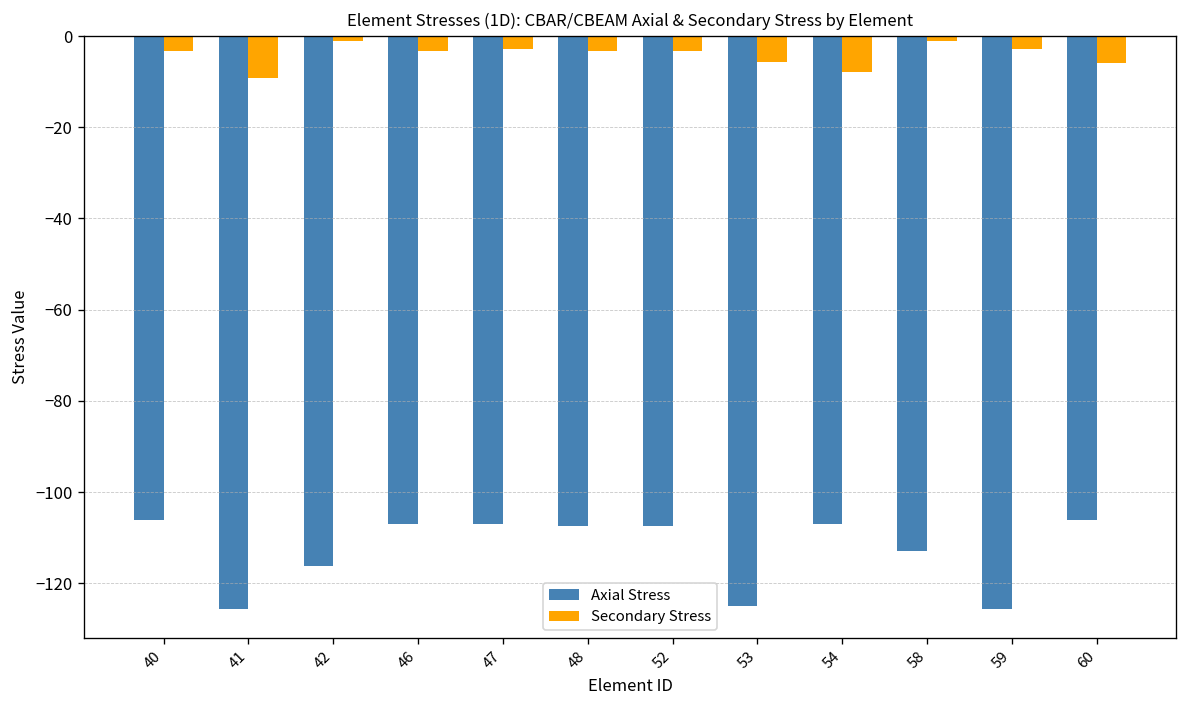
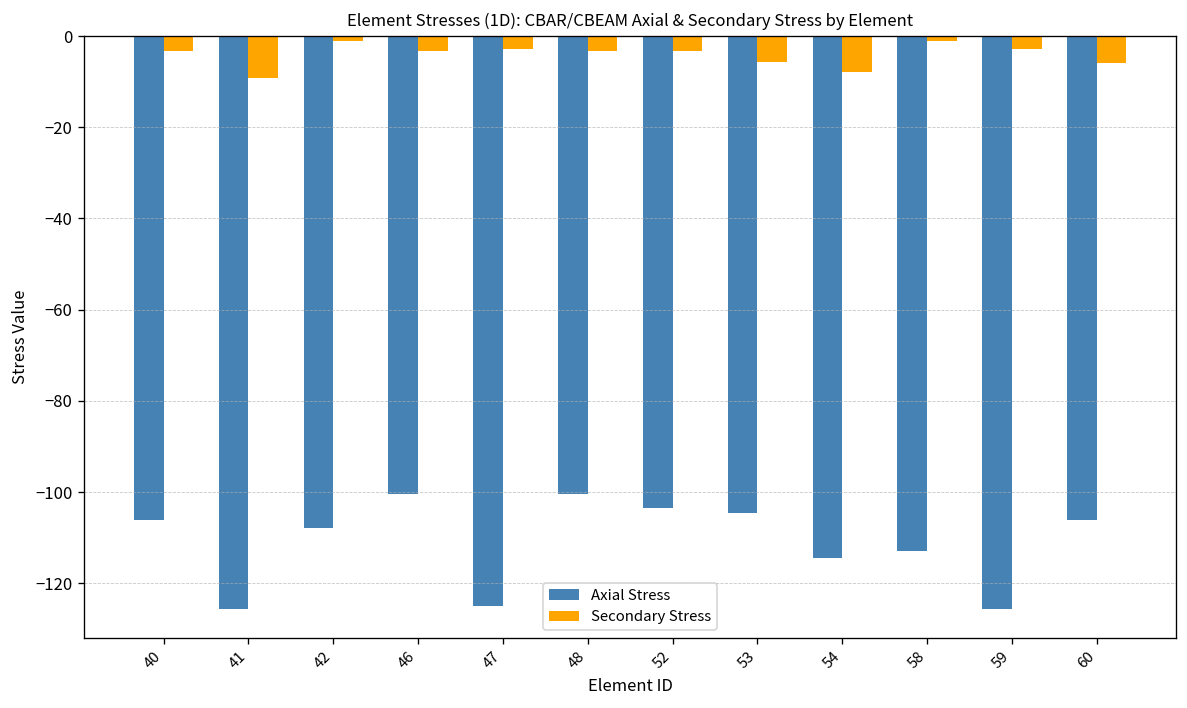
  {
    "Axial Stress": {
      "40": -106,
      "41": -126,
-     "42": -116,
-     "46": -107,
-     "47": -107,
-     "48": -107,
-     "52": -107,
-     "53": -125,
-     "54": -107,
+     "42": -108,
+     "46": -100,
+     "47": -125,
+     "48": -100,
+     "52": -103,
+     "53": -105,
+     "54": -114,
      "58": -113,
      "59": -126,
      "60": -106
    },
    "Secondary Stress": {
      "40": -3,
      "41": -9,
      "42": -1,
      "46": -3,
      "47": -3,
      "48": -3,
      "52": -3,
      "53": -6,
      "54": -8,
      "58": -1,
      "59": -3,
      "60": -6
    }
  }
